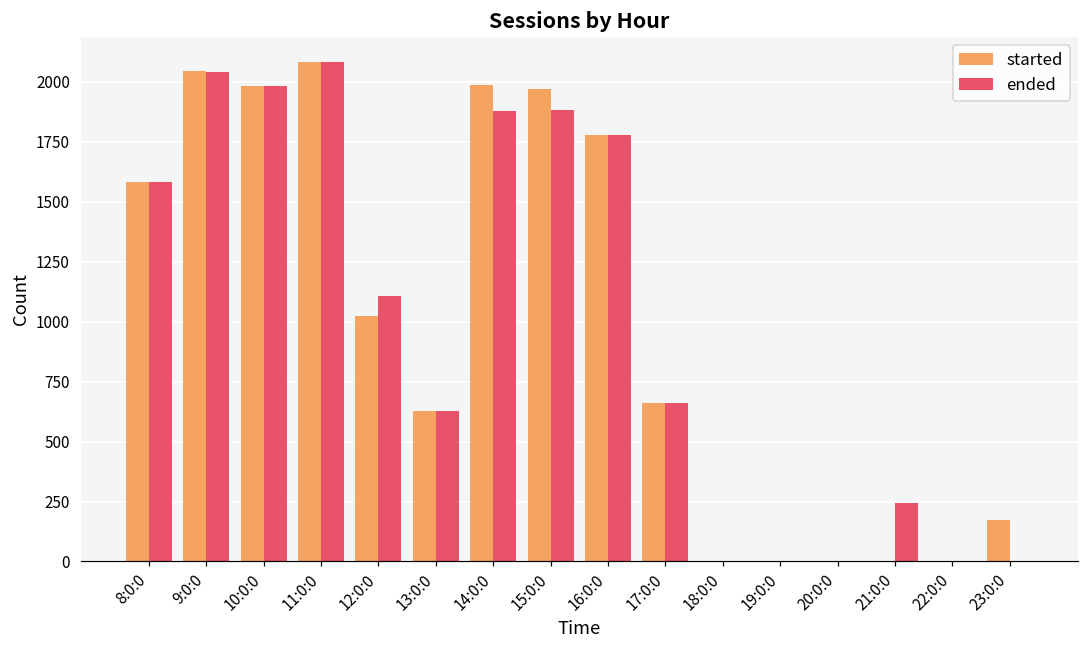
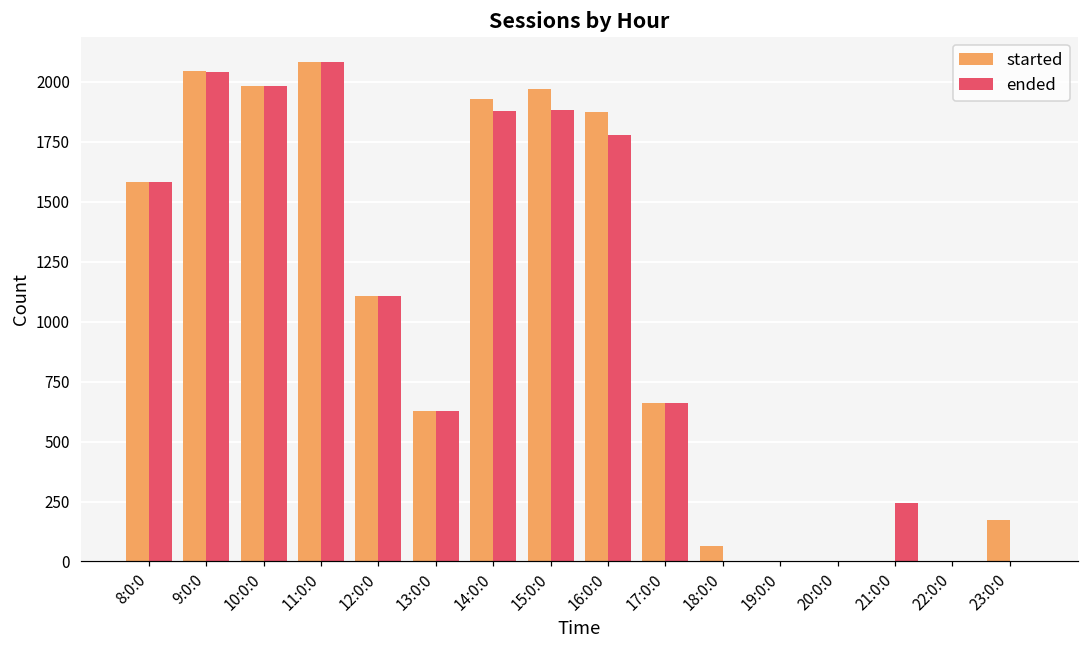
  {
    "started": {
      "8:0:0": 1580,
      "9:0:0": 2050,
      "10:0:0": 1980,
      "11:0:0": 2080,
-     "12:0:0": 1030,
+     "12:0:0": 1110,
      "13:0:0": 630,
-     "14:0:0": 1990,
+     "14:0:0": 1930,
      "15:0:0": 1970,
-     "16:0:0": 1780,
+     "16:0:0": 1870,
      "17:0:0": 660,
-     "18:0:0": 0,
+     "18:0:0": 60,
      "19:0:0": 0,
      "20:0:0": 0,
      "21:0:0": 0,
      "22:0:0": 0,
      "23:0:0": 170
    },
    "ended": {
      "8:0:0": 1580,
      "9:0:0": 2040,
      "10:0:0": 1980,
      "11:0:0": 2080,
      "12:0:0": 1110,
      "13:0:0": 630,
      "14:0:0": 1880,
      "15:0:0": 1880,
      "16:0:0": 1780,
      "17:0:0": 660,
      "19:0:0": 0,
      "20:0:0": 0,
      "21:0:0": 250,
      "22:0:0": 0,
      "23:0:0": 0
    }
  }
